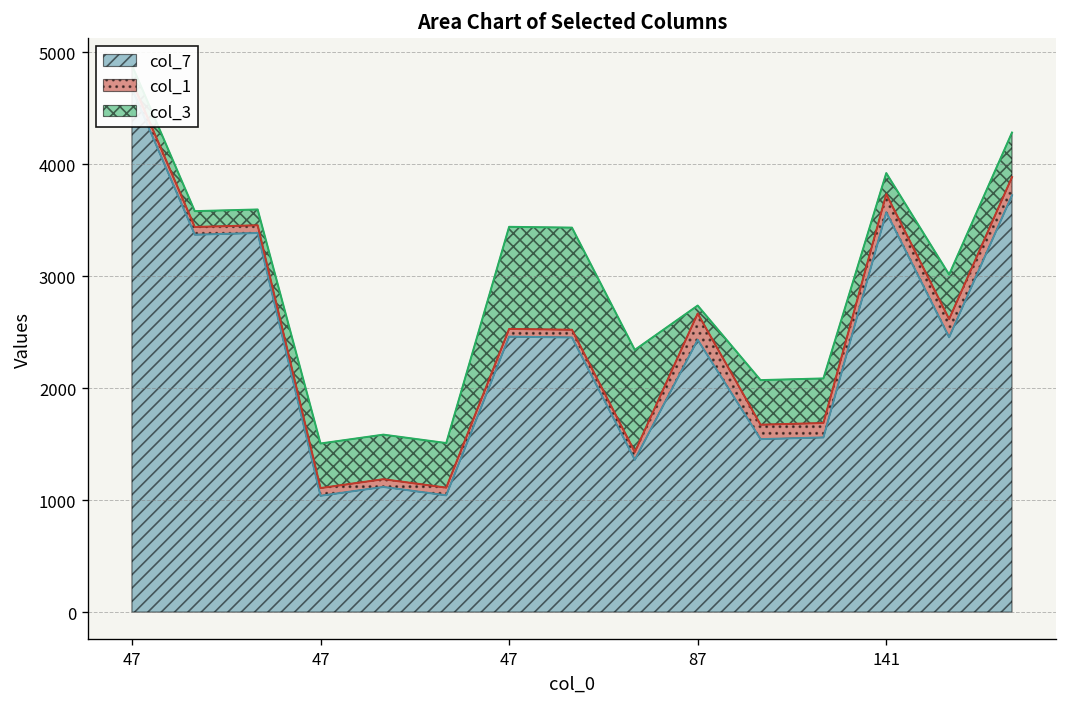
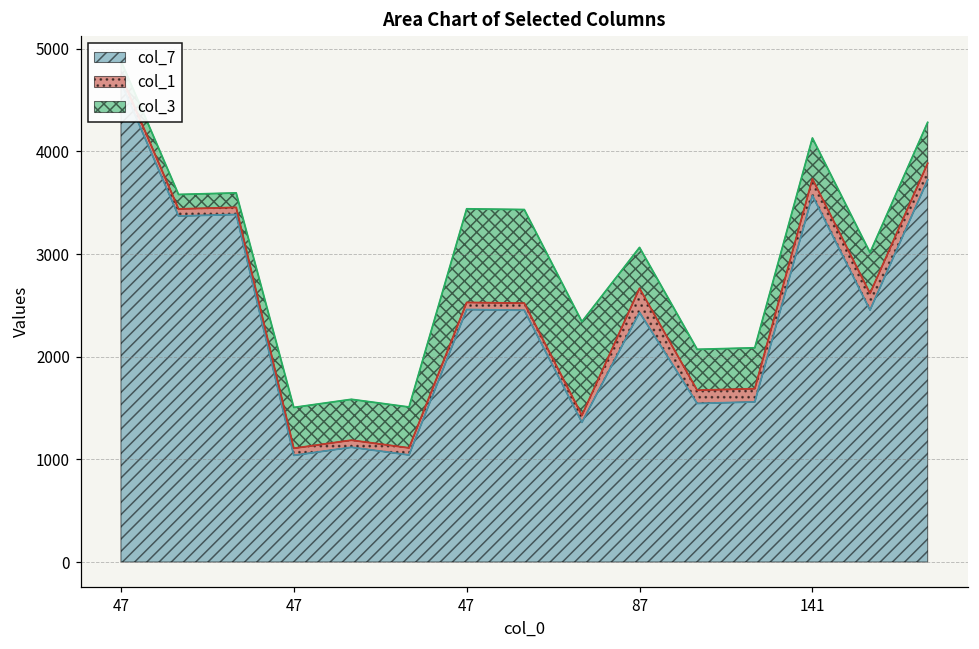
  {
    "col_7": {
      "87": 2400,
      "141": 3600
    },
    "col_1": {
      "87": 200,
      "141": 200
    },
    "col_3": {
-     "87": 100,
-     "141": 200
+     "87": 400,
+     "141": 400
    }
  }
